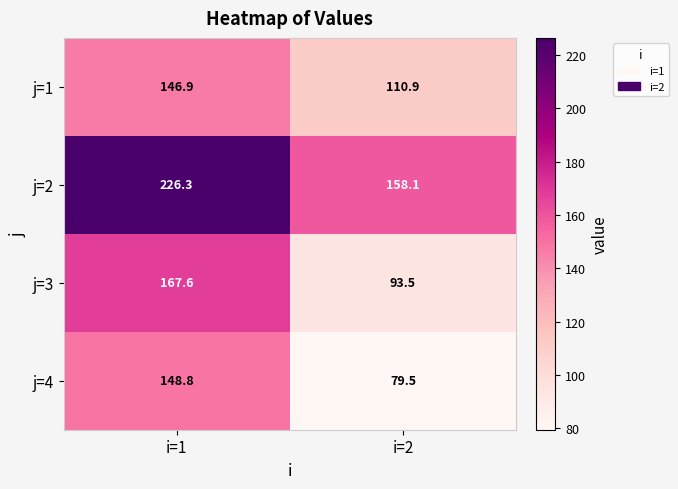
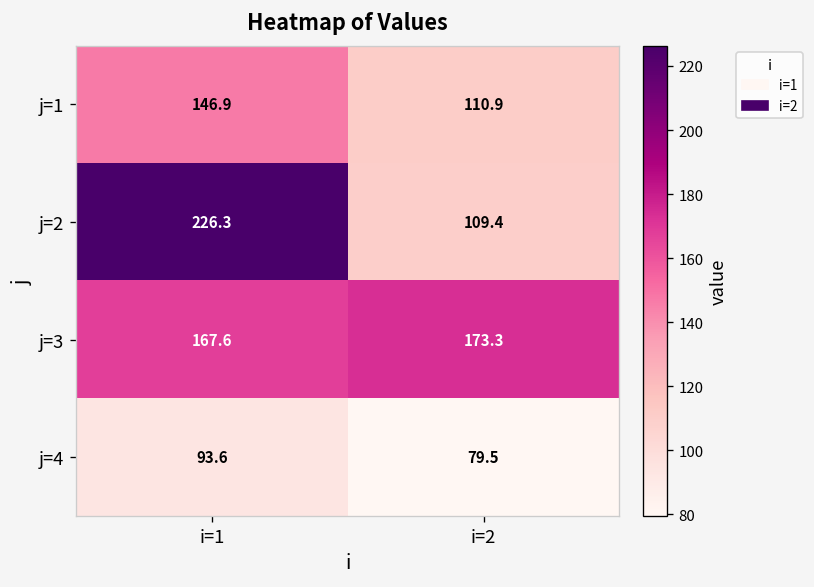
  {
    "j=1": {
      "i=1": 146.9,
      "i=2": 110.9
    },
    "j=2": {
      "i=1": 226.3,
-     "i=2": 158.1
+     "i=2": 109.4
    },
    "j=3": {
      "i=1": 167.6,
-     "i=2": 93.5
+     "i=2": 173.3
    },
    "j=4": {
-     "i=1": 148.8,
+     "i=1": 93.6,
      "i=2": 79.5
    }
  }
